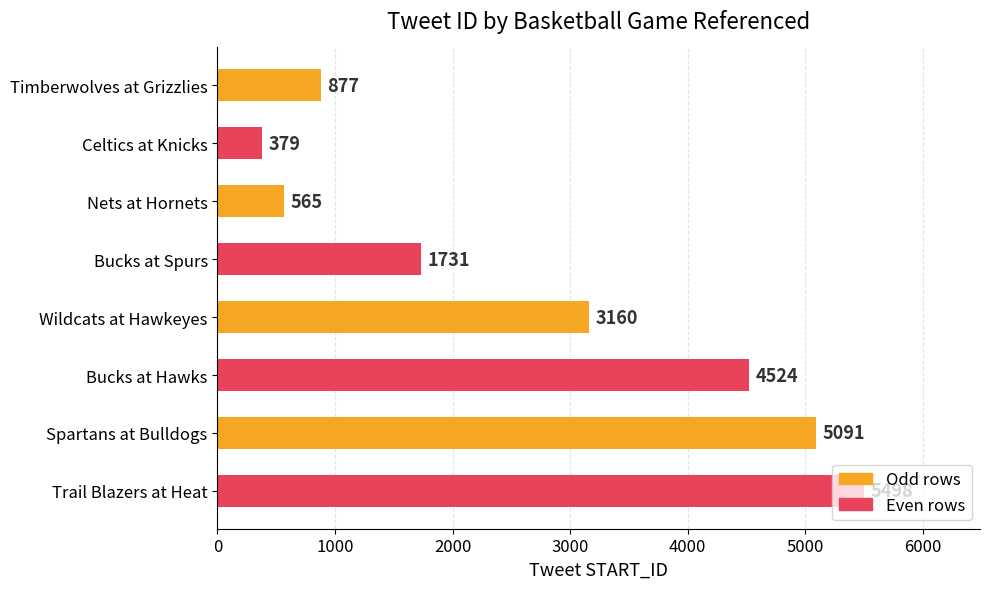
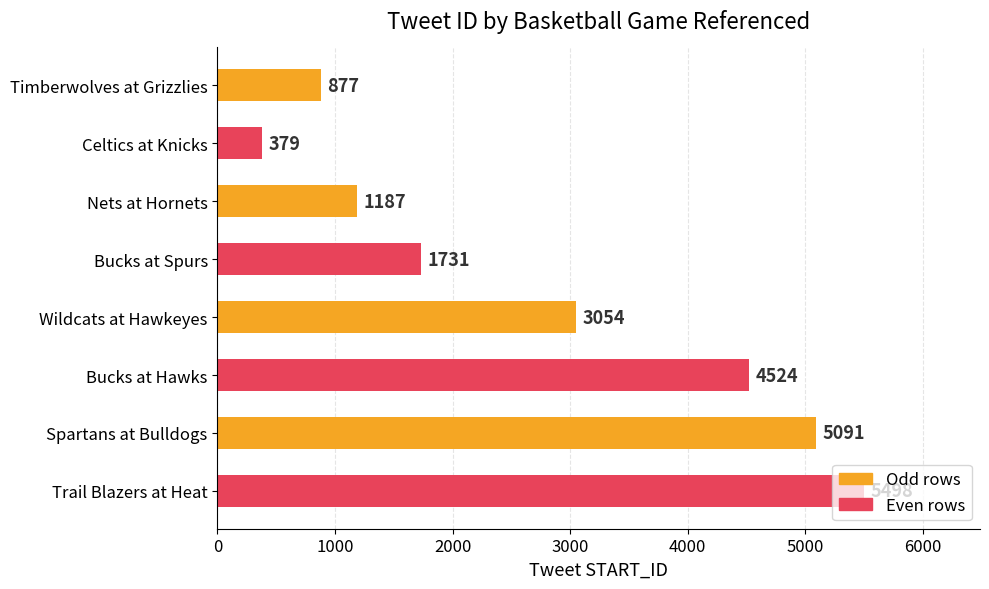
  {
    "Timberwolves at Grizzlies": 877,
    "Celtics at Knicks": 379,
-   "Nets at Hornets": 565,
+   "Nets at Hornets": 1187,
    "Bucks at Spurs": 1731,
-   "Wildcats at Hawkeyes": 3160,
+   "Wildcats at Hawkeyes": 3054,
    "Bucks at Hawks": 4524,
    "Spartans at Bulldogs": 5091
  }
